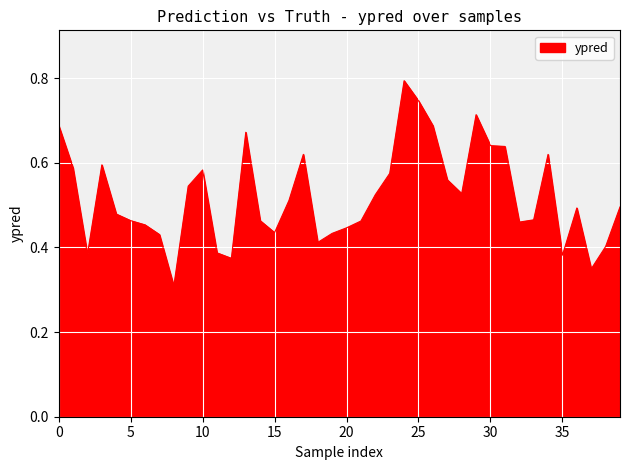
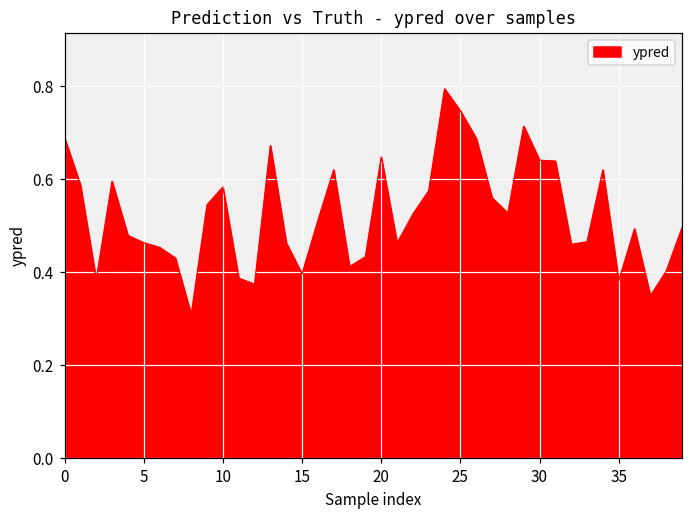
  {
    "0": 0.69,
    "5": 0.46,
    "10": 0.58,
-   "15": 0.44,
-   "20": 0.45,
+   "15": 0.40,
+   "20": 0.65,
    "25": 0.75,
    "30": 0.64,
    "35": 0.38
  }
